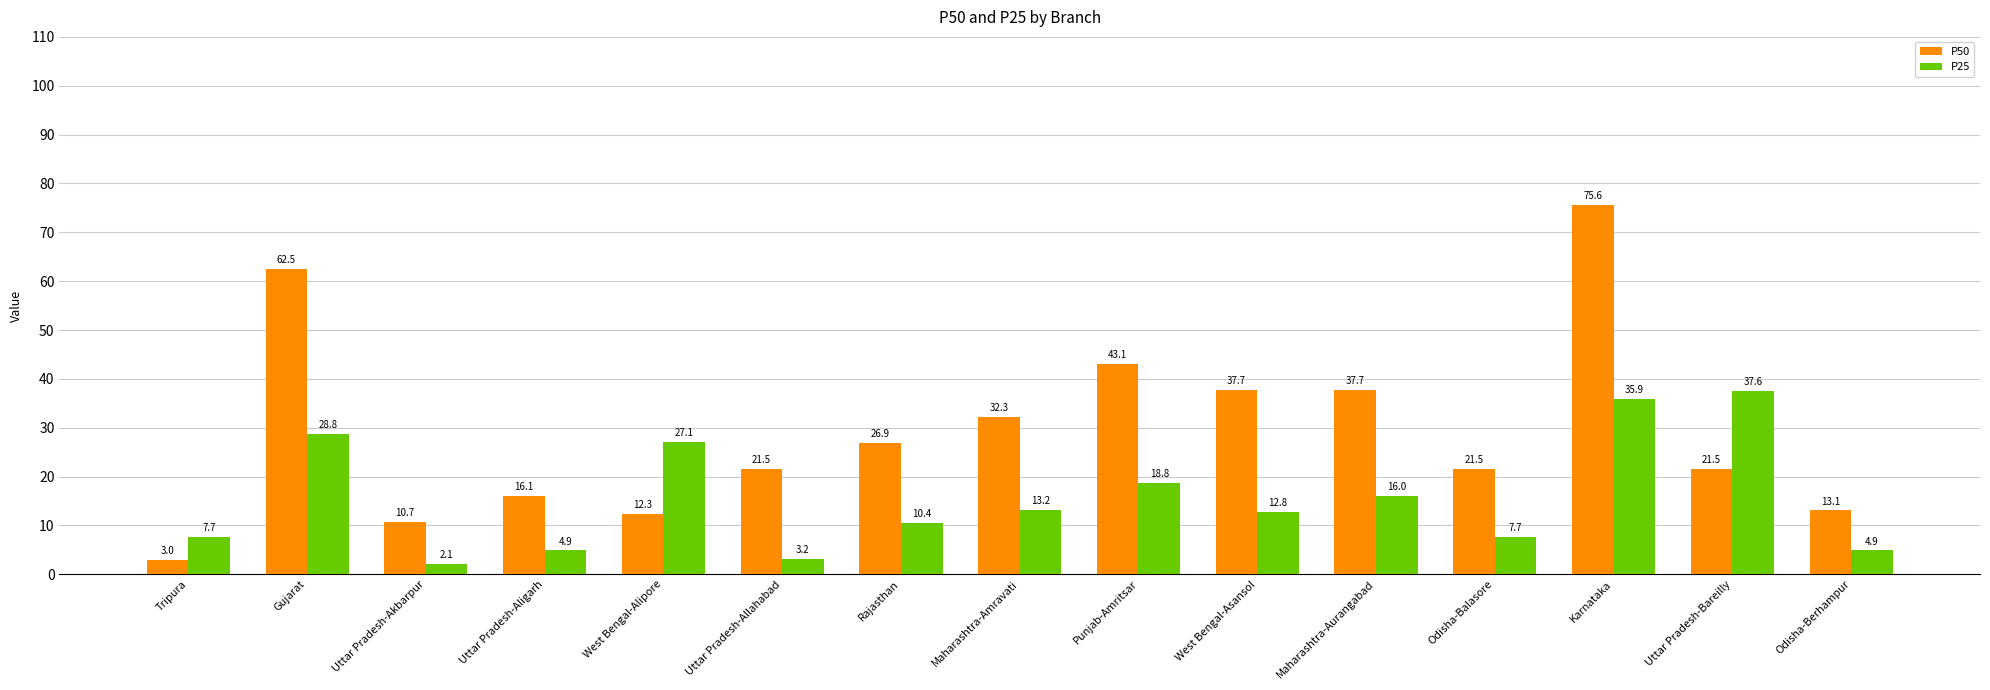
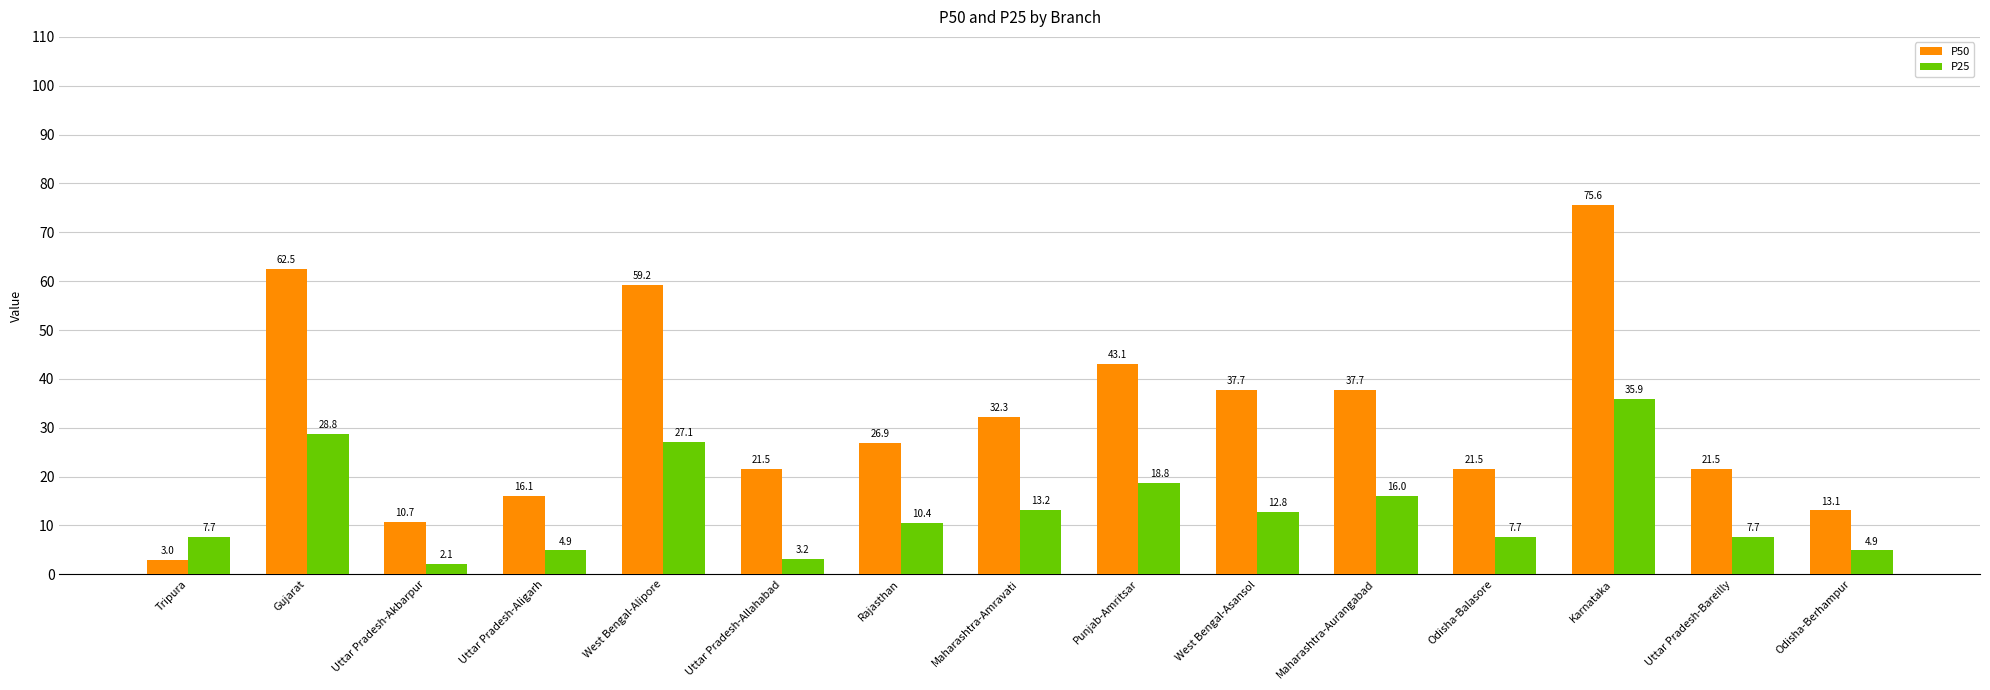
  {
    "P50": {
      "Tripura": 3.0,
      "Gujarat": 62.5,
      "Uttar Pradesh-Akbarpur": 10.7,
      "Uttar Pradesh-Aligarh": 16.1,
-     "West Bengal-Alipore": 12.3,
+     "West Bengal-Alipore": 59.2,
      "Uttar Pradesh-Allahabad": 21.5,
      "Rajasthan": 26.9,
      "Maharashtra-Amravati": 32.3,
      "Punjab-Amritsar": 43.1,
      "West Bengal-Asansol": 37.7,
      "Maharashtra-Aurangabad": 37.7,
      "Odisha-Balasore": 21.5,
      "Karnataka": 75.6,
      "Uttar Pradesh-Bareilly": 21.5,
      "Odisha-Berhampur": 13.1
    },
    "P25": {
      "Tripura": 7.7,
      "Gujarat": 28.8,
      "Uttar Pradesh-Akbarpur": 2.1,
      "Uttar Pradesh-Aligarh": 4.9,
      "West Bengal-Alipore": 27.1,
      "Uttar Pradesh-Allahabad": 3.2,
      "Rajasthan": 10.4,
      "Maharashtra-Amravati": 13.2,
      "Punjab-Amritsar": 18.8,
      "West Bengal-Asansol": 12.8,
      "Maharashtra-Aurangabad": 16.0,
      "Odisha-Balasore": 7.7,
      "Karnataka": 35.9,
-     "Uttar Pradesh-Bareilly": 37.6,
+     "Uttar Pradesh-Bareilly": 7.7,
      "Odisha-Berhampur": 4.9
    }
  }
